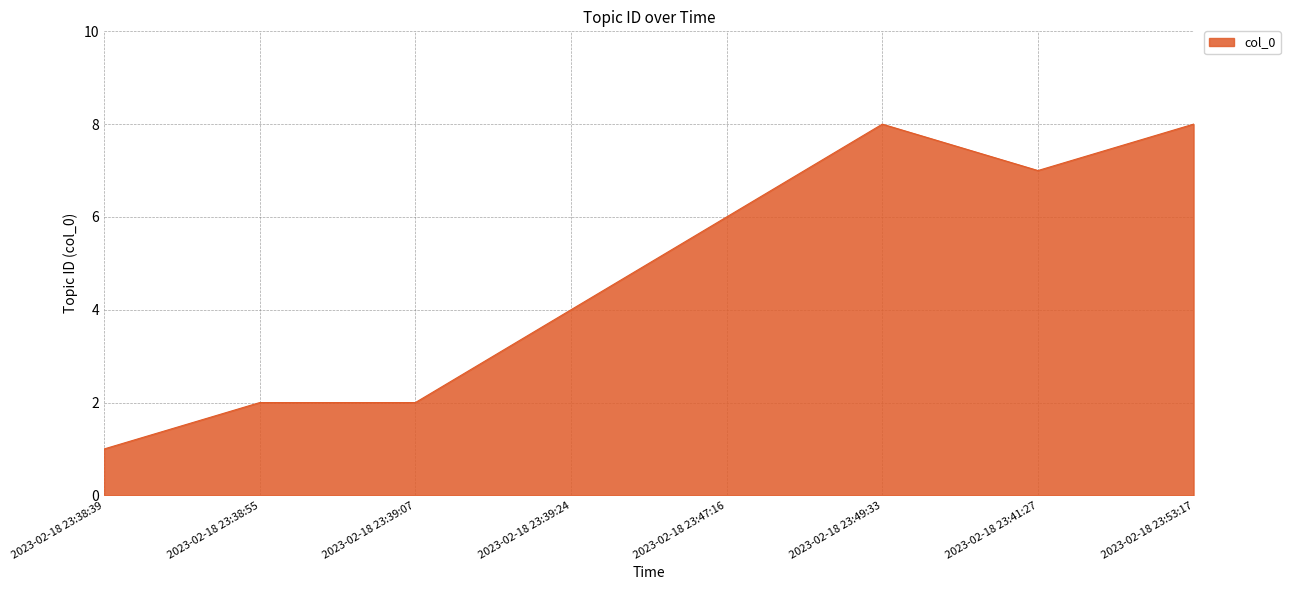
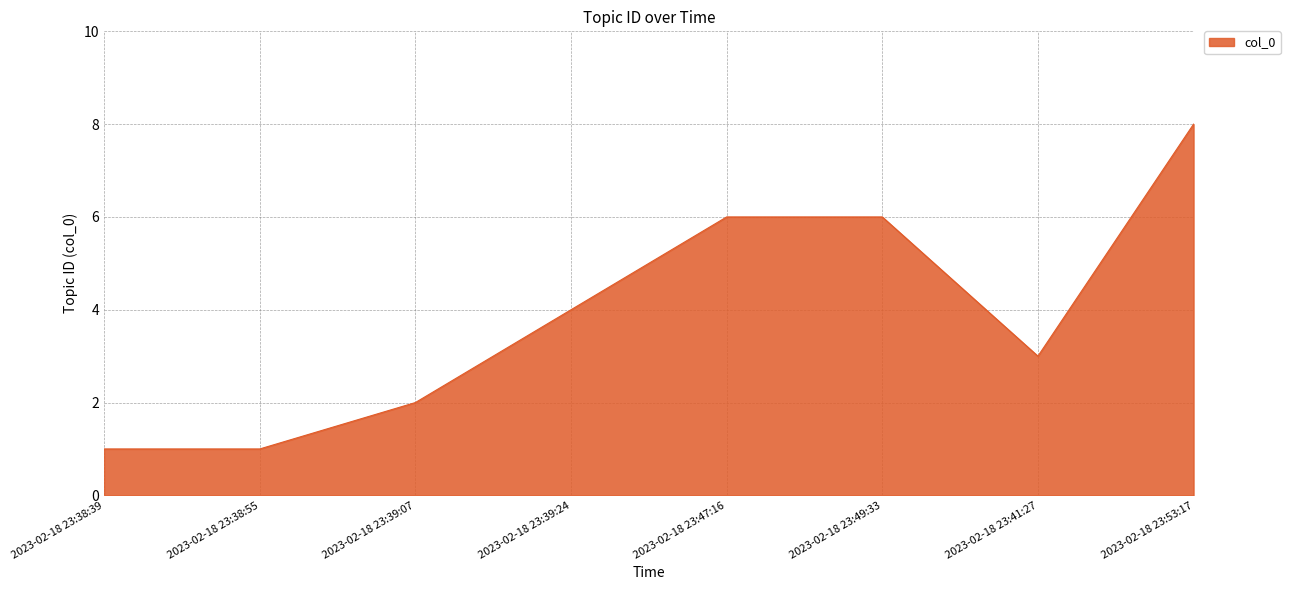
  {
    "2023-02-18 23:38:39": 1,
-   "2023-02-18 23:38:55": 2,
+   "2023-02-18 23:38:55": 1,
    "2023-02-18 23:39:07": 2,
    "2023-02-18 23:39:24": 4,
    "2023-02-18 23:47:16": 6,
-   "2023-02-18 23:49:33": 8,
-   "2023-02-18 23:41:27": 7,
+   "2023-02-18 23:49:33": 6,
+   "2023-02-18 23:41:27": 3,
    "2023-02-18 23:53:17": 8
  }
